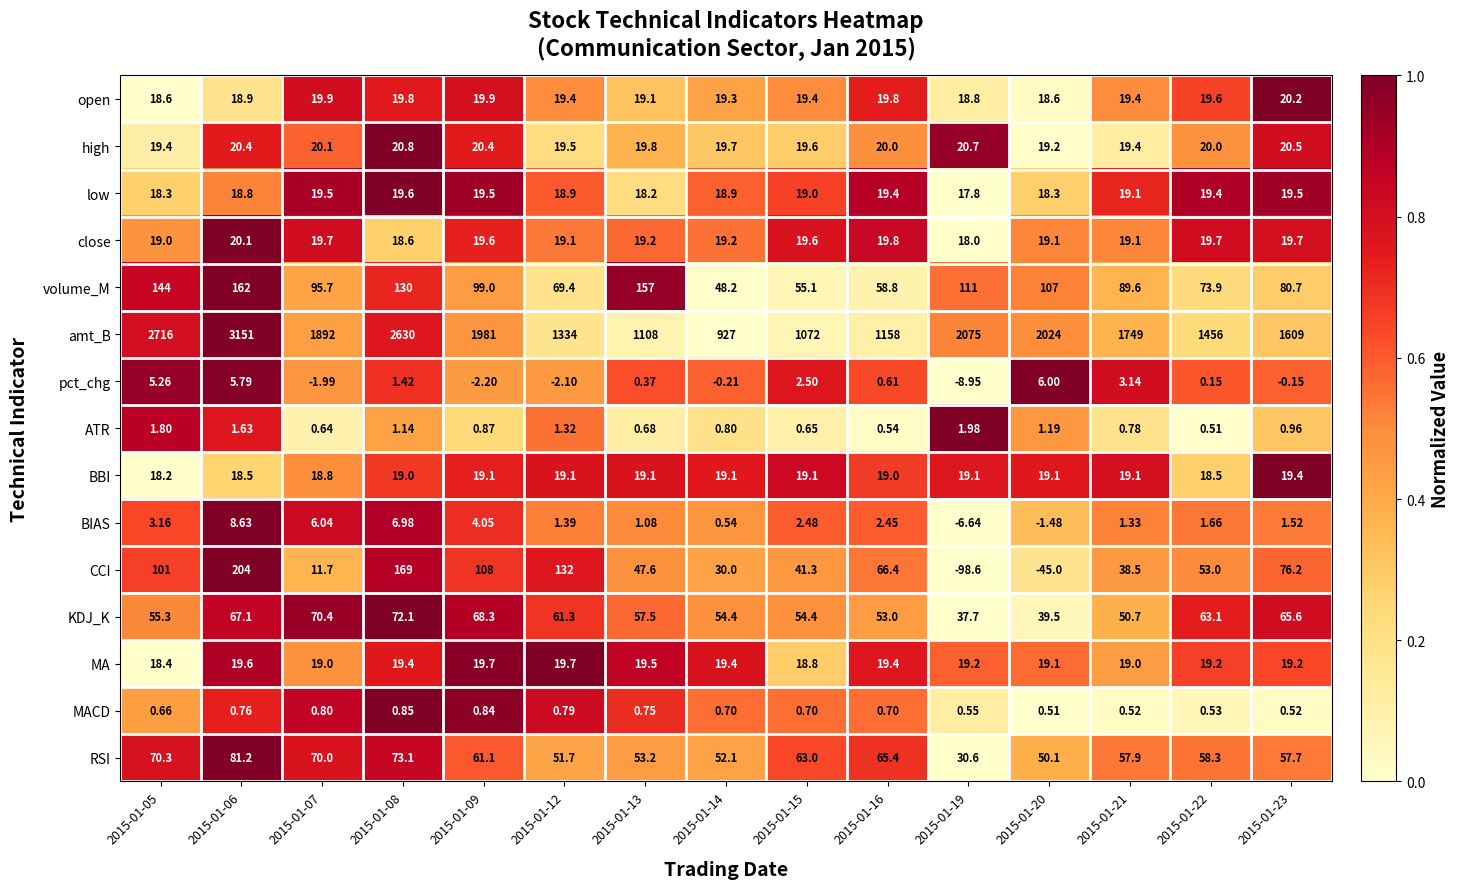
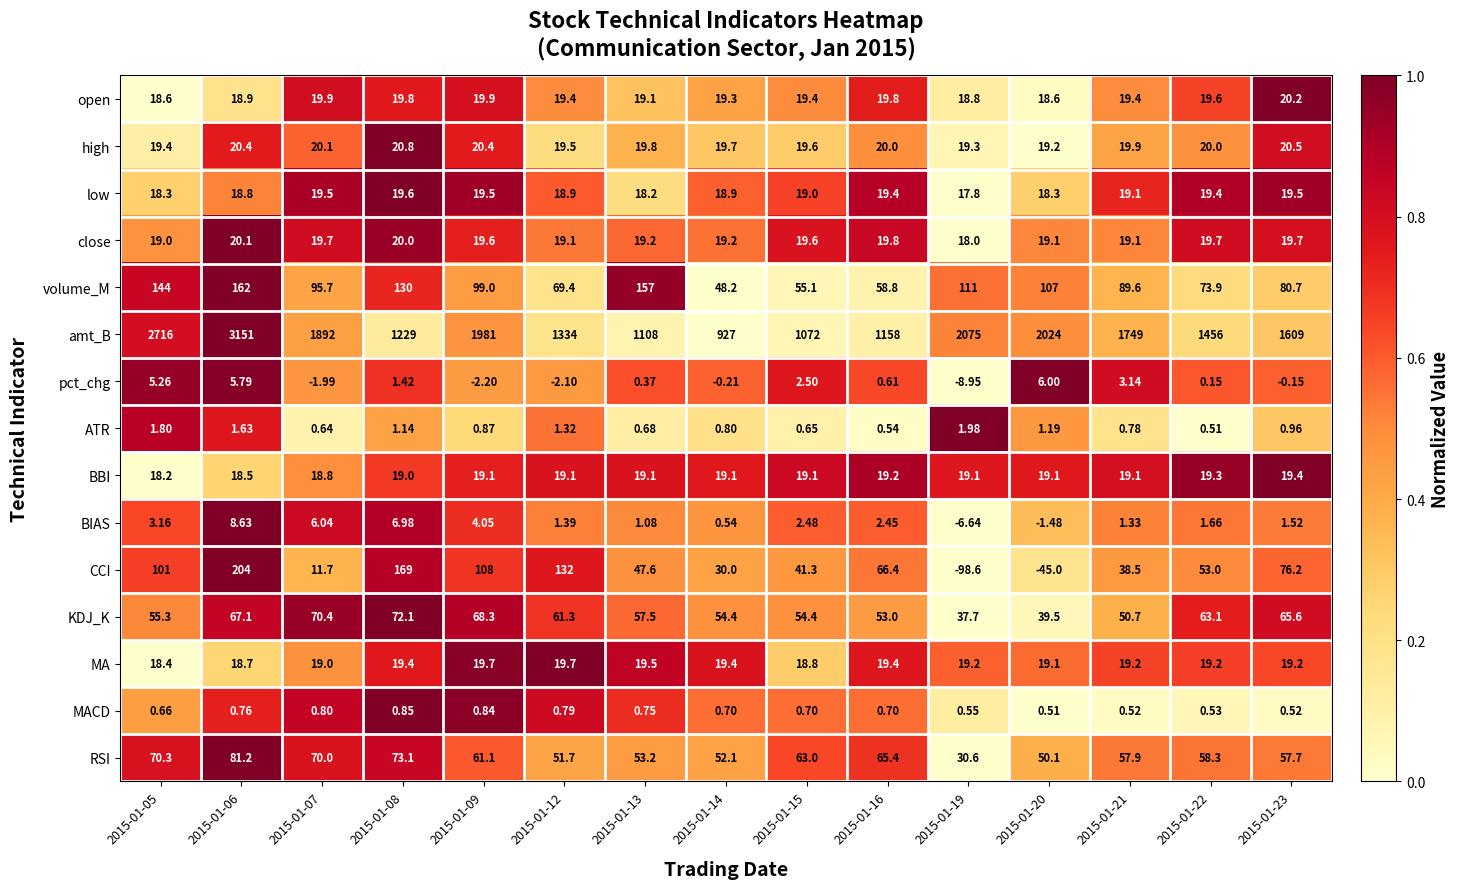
  {
    "high": {
      "2015-01-05": 19.4,
      "2015-01-06": 20.4,
      "2015-01-07": 20.1,
      "2015-01-08": 20.8,
      "2015-01-09": 20.4,
      "2015-01-12": 19.5,
      "2015-01-13": 19.8,
      "2015-01-14": 19.7,
      "2015-01-15": 19.6,
      "2015-01-16": 20.0,
-     "2015-01-19": 20.7,
+     "2015-01-19": 19.3,
      "2015-01-20": 19.2,
-     "2015-01-21": 19.4,
+     "2015-01-21": 19.9,
      "2015-01-22": 20.0,
      "2015-01-23": 20.5
    },
    "close": {
      "2015-01-05": 19.0,
      "2015-01-06": 20.1,
      "2015-01-07": 19.7,
-     "2015-01-08": 18.6,
+     "2015-01-08": 20.0,
      "2015-01-09": 19.6,
      "2015-01-12": 19.1,
      "2015-01-13": 19.2,
      "2015-01-14": 19.2,
      "2015-01-15": 19.6,
      "2015-01-16": 19.8,
      "2015-01-19": 18.0,
      "2015-01-20": 19.1,
      "2015-01-21": 19.1,
      "2015-01-22": 19.7,
      "2015-01-23": 19.7
    },
    "amt_B": {
      "2015-01-05": 2716,
      "2015-01-06": 3151,
      "2015-01-07": 1892,
-     "2015-01-08": 2630,
+     "2015-01-08": 1229,
      "2015-01-09": 1981,
      "2015-01-12": 1334,
      "2015-01-13": 1108,
      "2015-01-14": 927,
      "2015-01-15": 1072,
      "2015-01-16": 1158,
      "2015-01-19": 2075,
      "2015-01-20": 2024,
      "2015-01-21": 1749,
      "2015-01-22": 1456,
      "2015-01-23": 1609
    },
    "BBI": {
      "2015-01-05": 18.2,
      "2015-01-06": 18.5,
      "2015-01-07": 18.8,
      "2015-01-08": 19.0,
      "2015-01-09": 19.1,
      "2015-01-12": 19.1,
      "2015-01-13": 19.1,
      "2015-01-14": 19.1,
      "2015-01-15": 19.1,
-     "2015-01-16": 19.0,
+     "2015-01-16": 19.2,
      "2015-01-19": 19.1,
      "2015-01-20": 19.1,
      "2015-01-21": 19.1,
-     "2015-01-22": 18.5,
+     "2015-01-22": 19.3,
      "2015-01-23": 19.4
    },
    "MA": {
      "2015-01-05": 18.4,
-     "2015-01-06": 19.6,
+     "2015-01-06": 18.7,
      "2015-01-07": 19.0,
      "2015-01-08": 19.4,
      "2015-01-09": 19.7,
      "2015-01-12": 19.7,
      "2015-01-13": 19.5,
      "2015-01-14": 19.4,
      "2015-01-15": 18.8,
      "2015-01-16": 19.4,
      "2015-01-19": 19.2,
      "2015-01-20": 19.1,
-     "2015-01-21": 19.0,
+     "2015-01-21": 19.2,
      "2015-01-22": 19.2,
      "2015-01-23": 19.2
    }
  }
